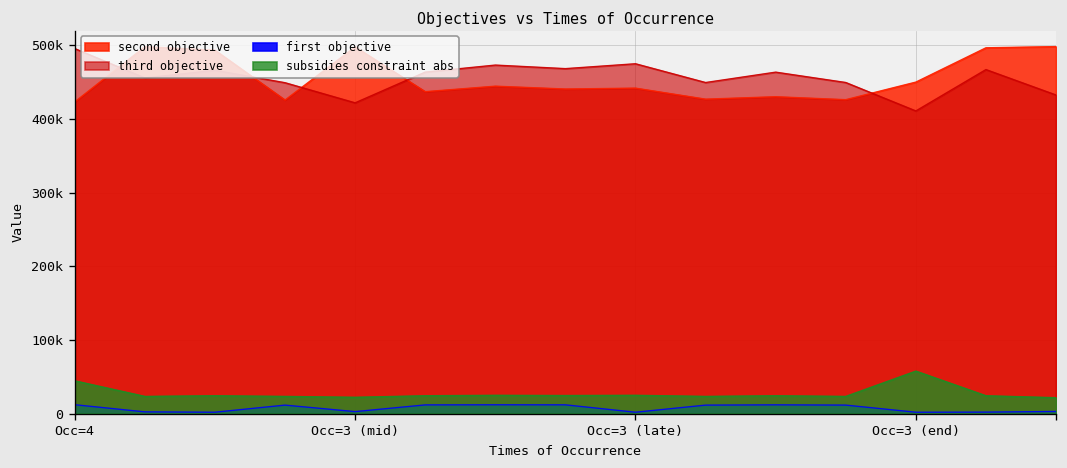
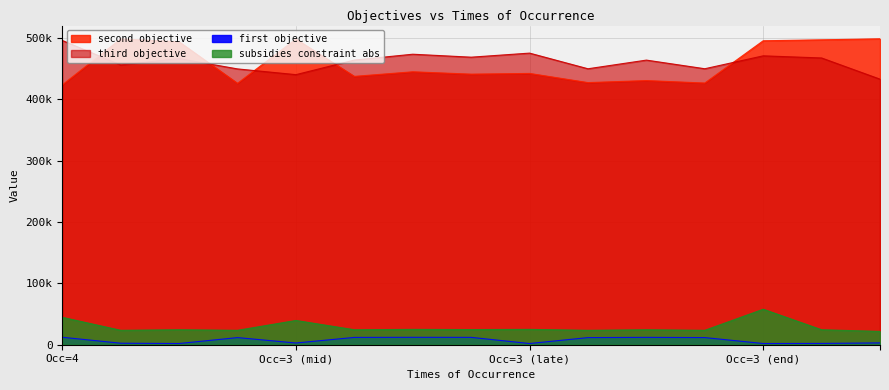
  {
    "second objective": {
      "Occ=4": 420000,
      "Occ=3 (late)": 440000,
-     "Occ=3 (end)": 450000
+     "Occ=3 (end)": 500000
    },
    "third objective": {
      "Occ=4": 500000,
-     "Occ=3 (mid)": 420000,
+     "Occ=3 (mid)": 440000,
      "Occ=3 (late)": 480000,
-     "Occ=3 (end)": 410000
+     "Occ=3 (end)": 470000
    },
    "first objective": {
      "Occ=4": 10000,
      "Occ=3 (mid)": 0,
      "Occ=3 (late)": 0,
      "Occ=3 (end)": 0
    },
    "subsidies constraint abs": {
      "Occ=4": 40000,
-     "Occ=3 (mid)": 20000,
+     "Occ=3 (mid)": 40000,
      "Occ=3 (late)": 20000,
      "Occ=3 (end)": 60000
    }
  }
